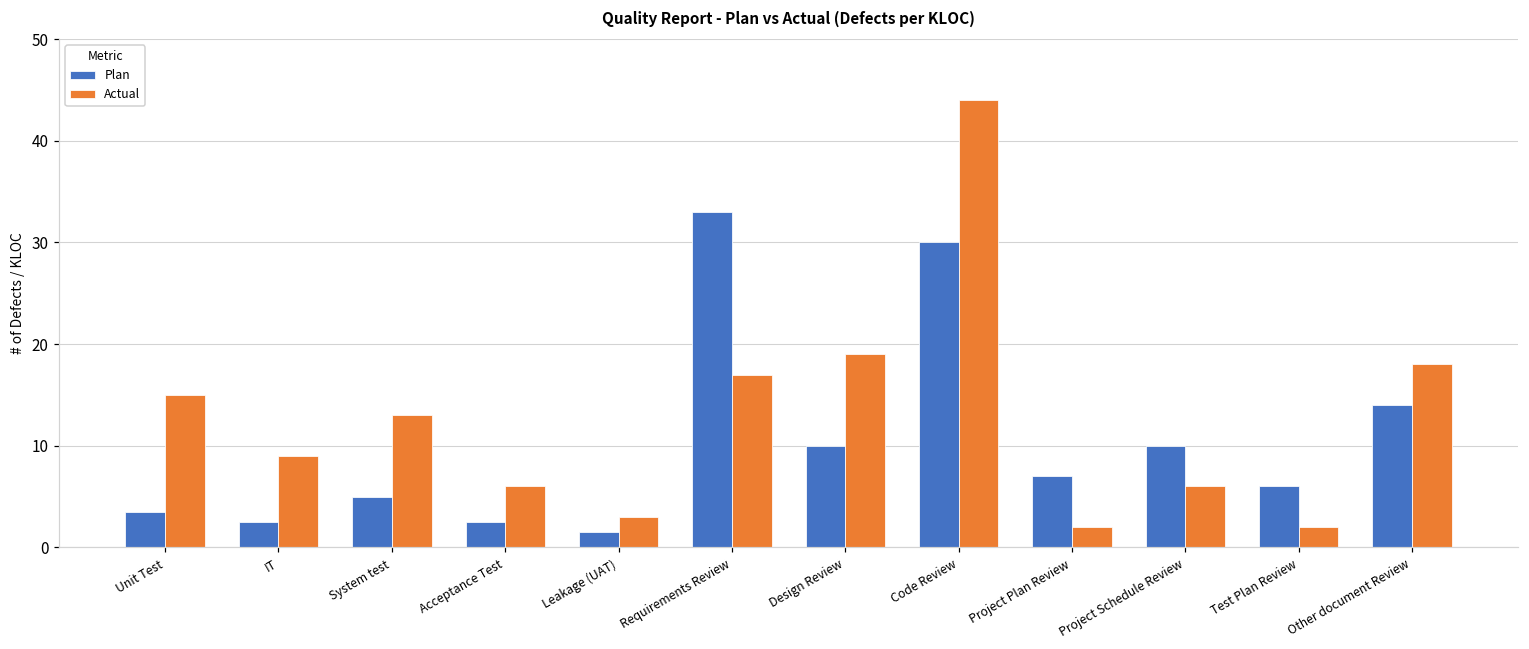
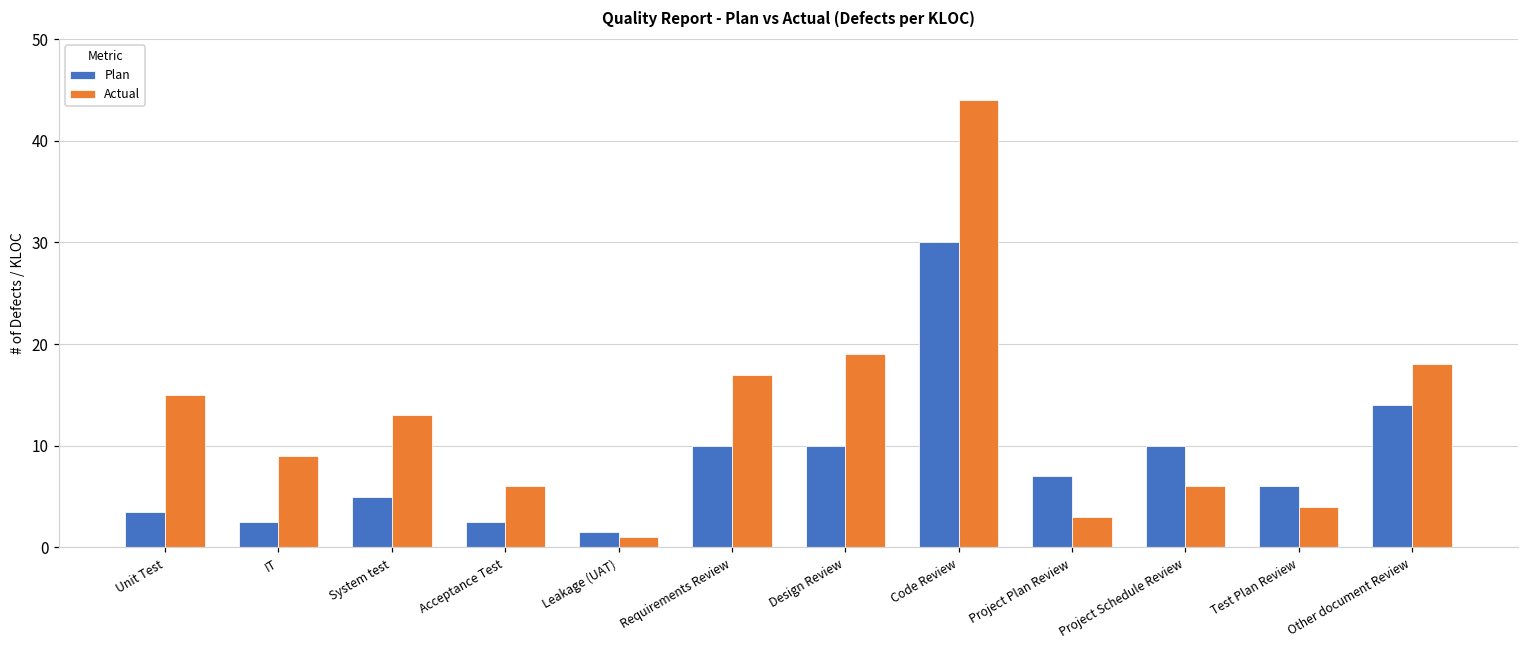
  {
    "Plan": {
      "Unit Test": 4,
      "IT": 3,
      "System test": 5,
      "Acceptance Test": 3,
      "Leakage (UAT)": 2,
-     "Requirements Review": 33,
+     "Requirements Review": 10,
      "Design Review": 10,
      "Code Review": 30,
      "Project Plan Review": 7,
      "Project Schedule Review": 10,
      "Test Plan Review": 6,
      "Other document Review": 14
    },
    "Actual": {
      "Unit Test": 15,
      "IT": 9,
      "System test": 13,
      "Acceptance Test": 6,
-     "Leakage (UAT)": 3,
+     "Leakage (UAT)": 1,
      "Requirements Review": 17,
      "Design Review": 19,
      "Code Review": 44,
-     "Project Plan Review": 2,
+     "Project Plan Review": 3,
      "Project Schedule Review": 6,
-     "Test Plan Review": 2,
+     "Test Plan Review": 4,
      "Other document Review": 18
    }
  }
